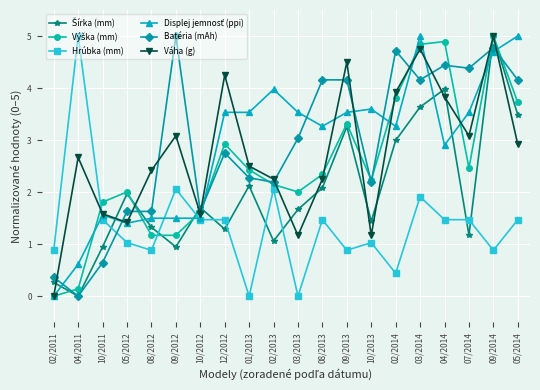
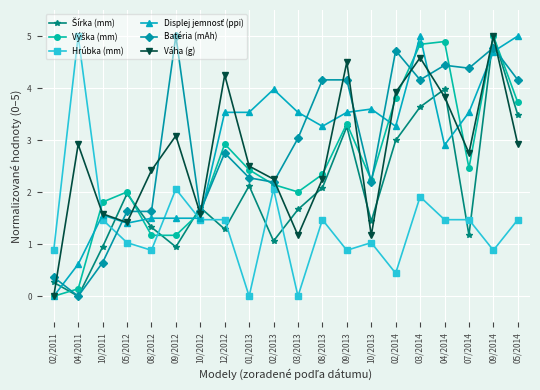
  {
    "Váha (g)": {
-     "04/2011": 2.7,
+     "04/2011": 2.9,
      "08/2012": 2.4,
      "09/2012": 3.1,
      "12/2012": 4.3,
      "01/2013": 2.5,
      "02/2013": 2.3,
      "03/2013": 1.2,
      "08/2013": 2.3,
      "09/2013": 4.5,
      "10/2013": 1.2,
      "02/2014": 3.9,
-     "03/2014": 4.8,
+     "03/2014": 4.6,
      "04/2014": 3.8,
-     "07/2014": 3.1,
+     "07/2014": 2.8,
      "05/2014": 2.9
    }
  }
